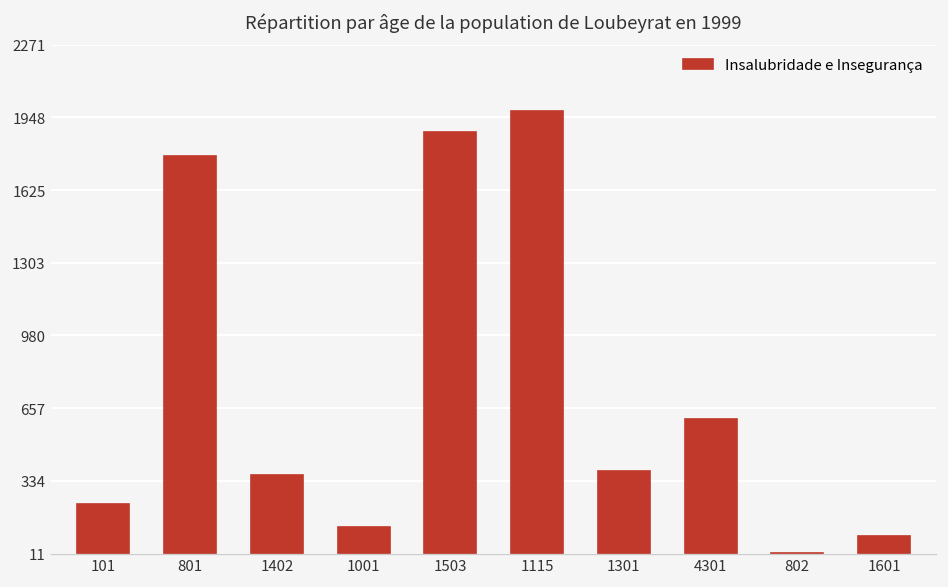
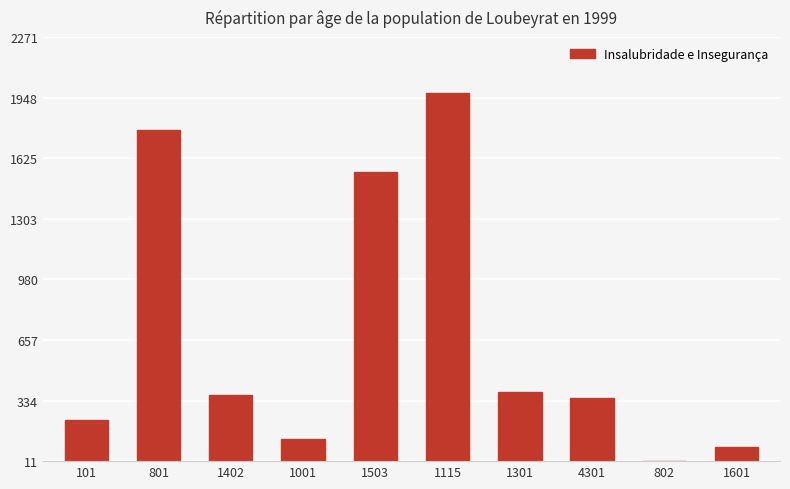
  {
    "101": 230,
    "801": 1780,
    "1402": 360,
    "1001": 130,
-   "1503": 1880,
+   "1503": 1550,
    "1115": 1980,
    "1301": 380,
-   "4301": 610,
+   "4301": 350,
    "1601": 90
  }
